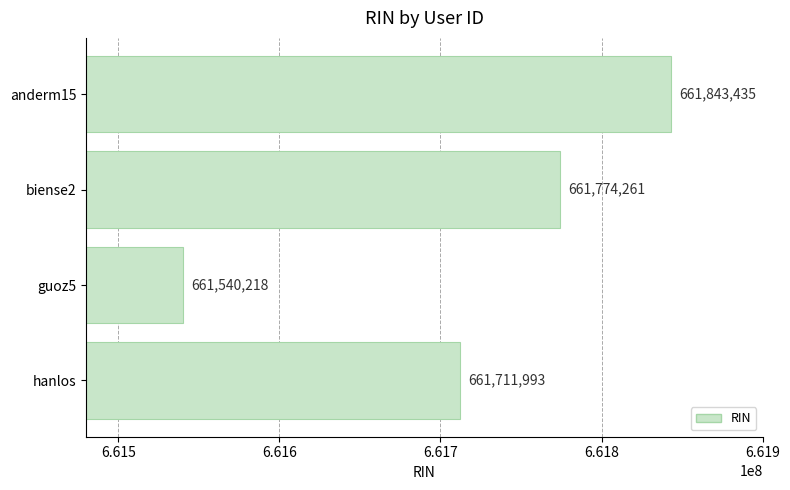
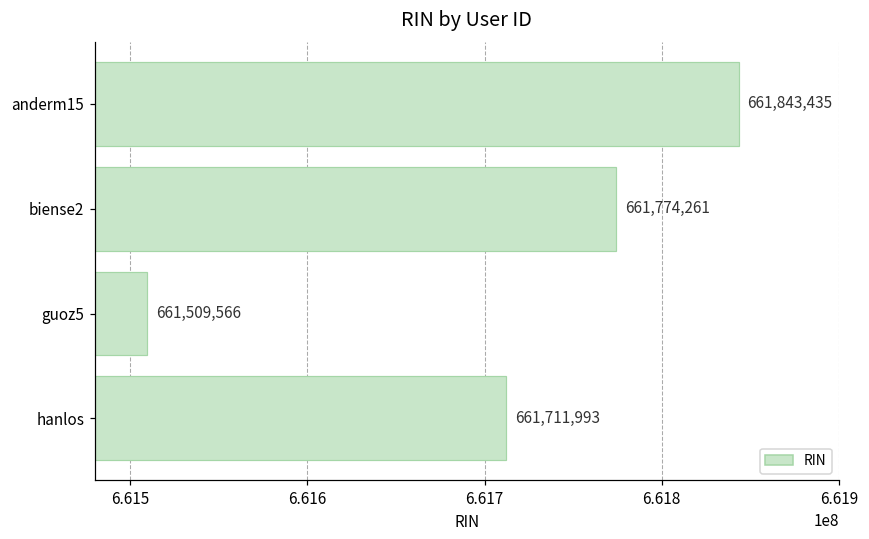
  {
    "anderm15": "661,843,435",
    "biense2": "661,774,261",
-   "guoz5": "661,540,218",
+   "guoz5": "661,509,566",
    "hanlos": "661,711,993"
  }
